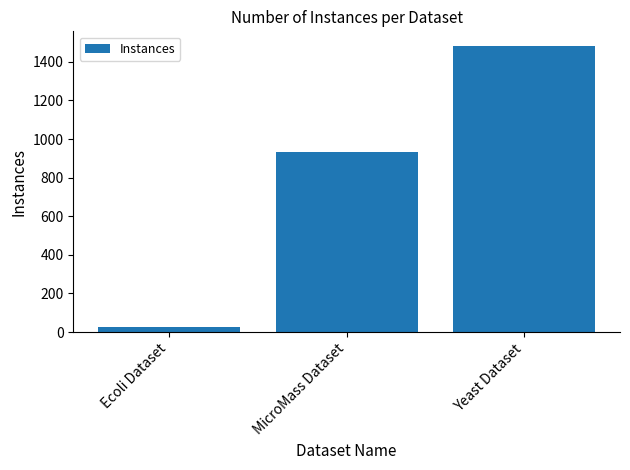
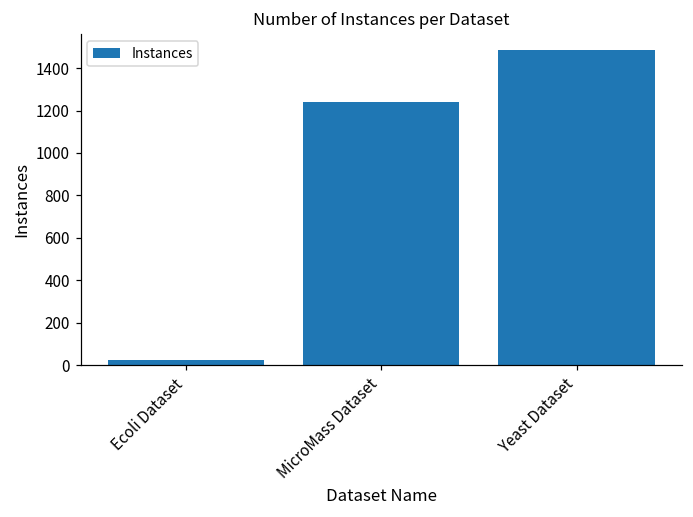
  {
    "Ecoli Dataset": 30,
-   "MicroMass Dataset": 930,
+   "MicroMass Dataset": 1240,
    "Yeast Dataset": 1480
  }
